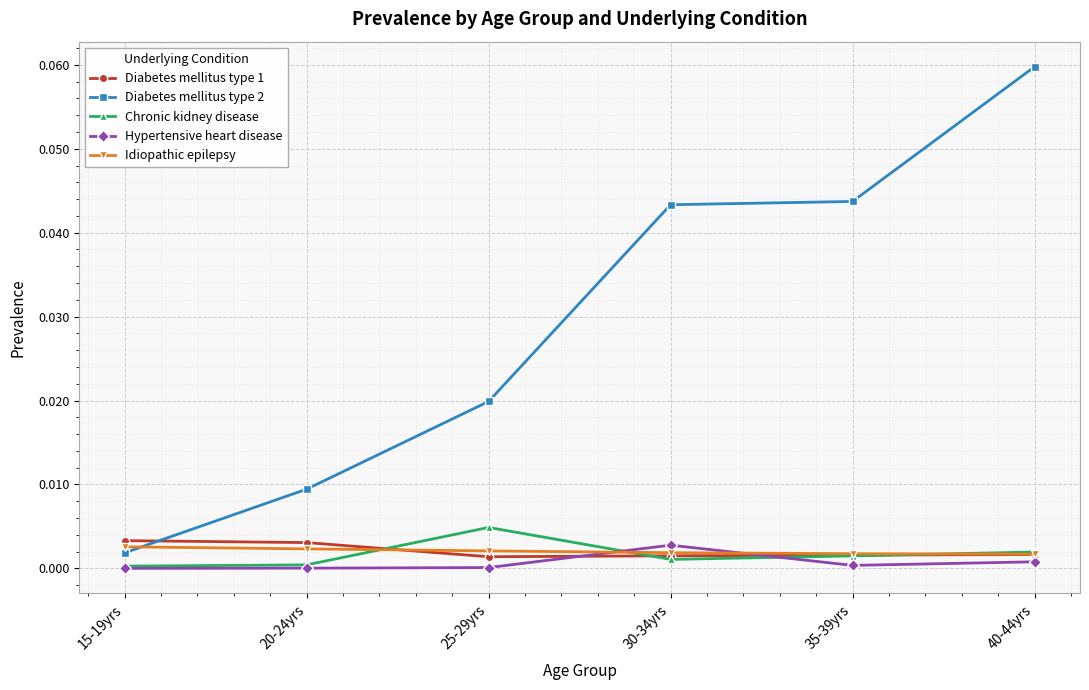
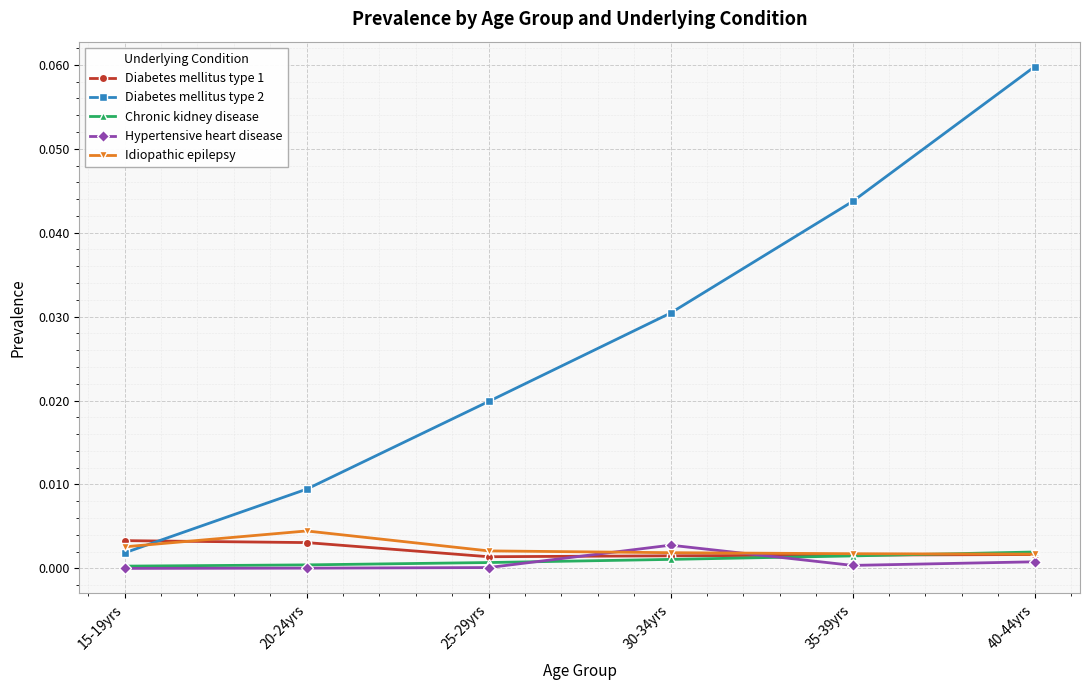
  {
    "Diabetes mellitus type 1": {
      "15-19yrs": 0.003,
      "20-24yrs": 0.003,
      "25-29yrs": 0.001,
      "30-34yrs": 0.002
    },
    "Diabetes mellitus type 2": {
      "15-19yrs": 0.002,
      "20-24yrs": 0.009,
      "25-29yrs": 0.020,
-     "30-34yrs": 0.043,
+     "30-34yrs": 0.030,
      "35-39yrs": 0.044,
      "40-44yrs": 0.060
    },
    "Chronic kidney disease": {
      "20-24yrs": 0.000,
-     "25-29yrs": 0.005,
+     "25-29yrs": 0.001,
      "30-34yrs": 0.001
    },
    "Hypertensive heart disease": {
      "20-24yrs": 0.000,
      "25-29yrs": 0.000,
      "30-34yrs": 0.003,
      "35-39yrs": 0.000,
      "40-44yrs": 0.001
    },
    "Idiopathic epilepsy": {
      "15-19yrs": 0.003,
-     "20-24yrs": 0.002,
+     "20-24yrs": 0.004,
      "25-29yrs": 0.002,
      "30-34yrs": 0.002
    }
  }
